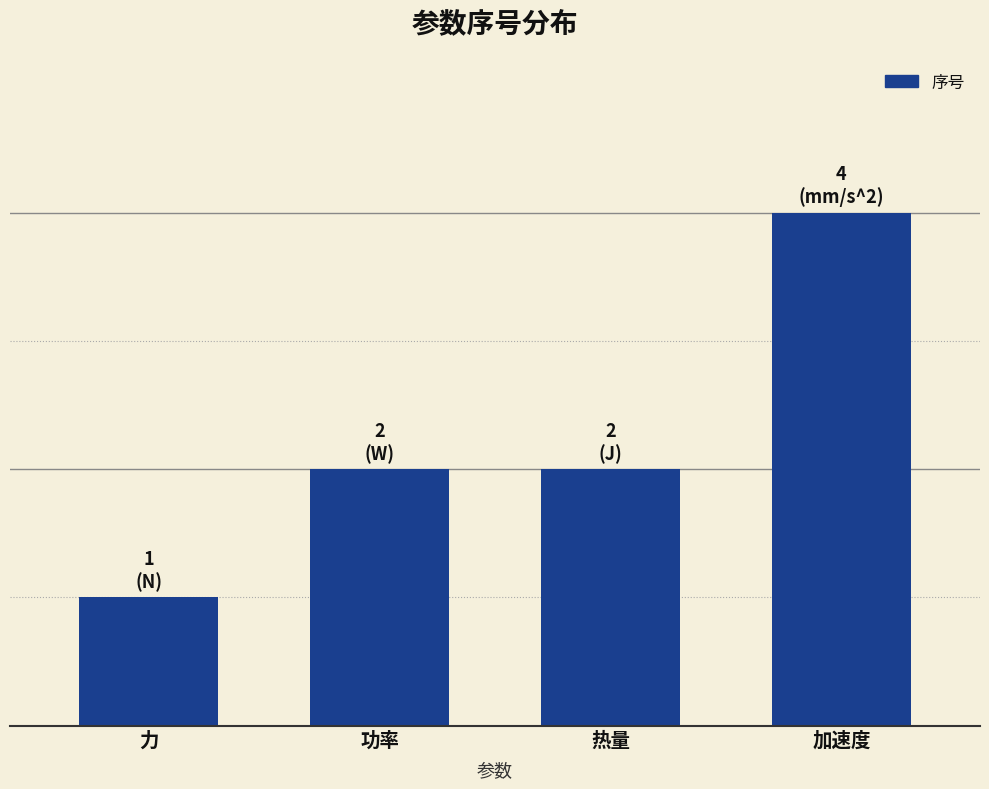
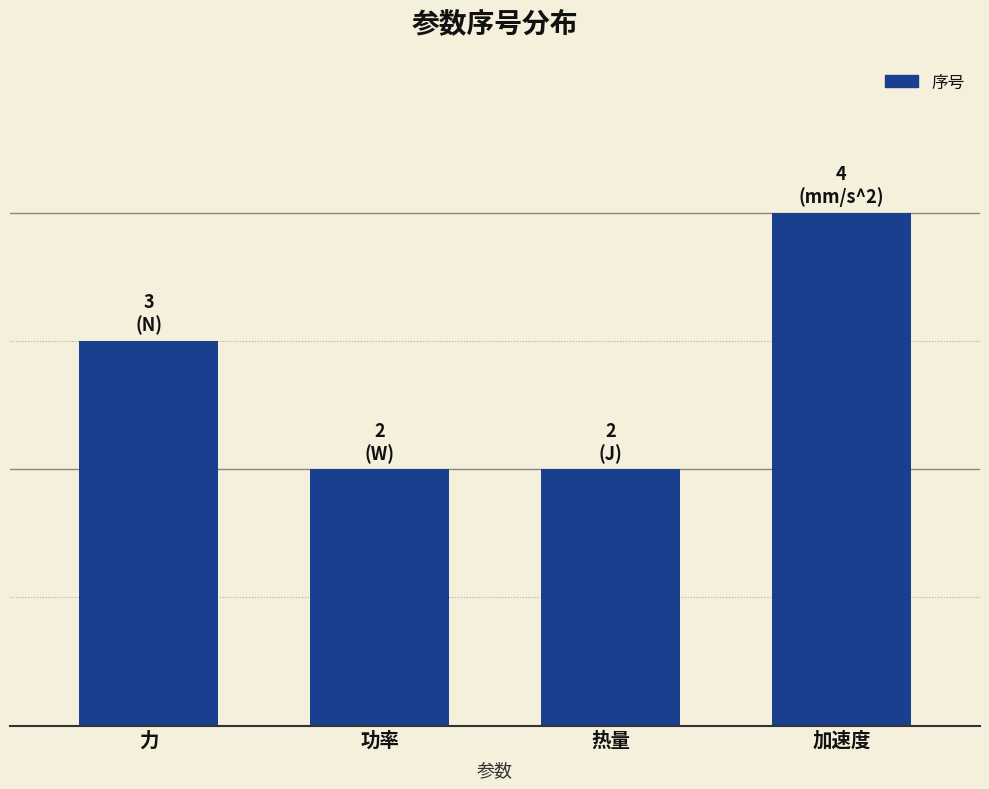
  {
-   "力": 1,
+   "力": 3,
    "功率": 2,
    "热量": 2,
    "加速度": 4
  }
